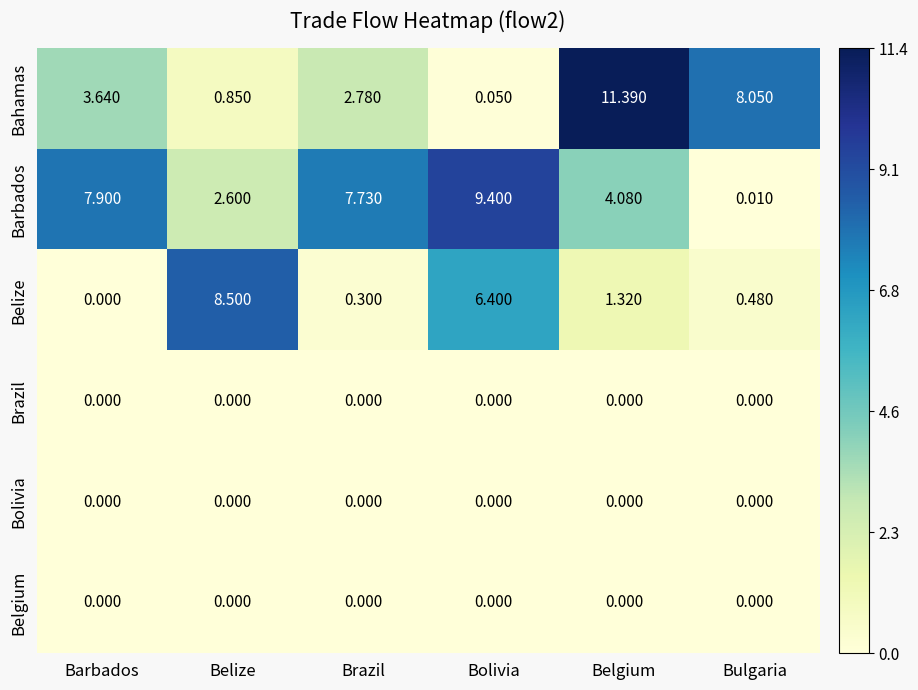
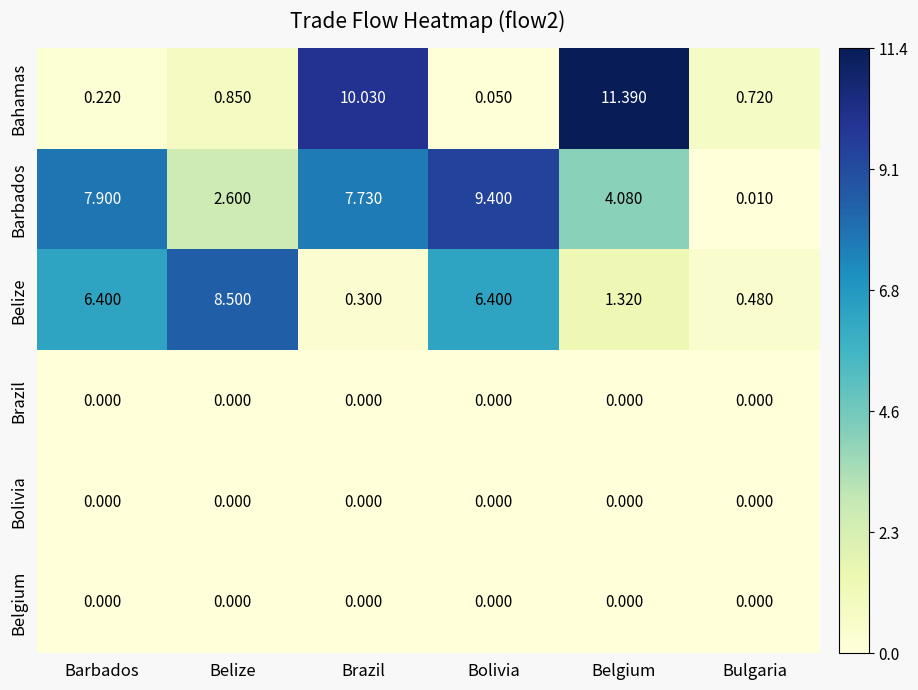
  {
    "Bahamas": {
-     "Barbados": 3.640,
+     "Barbados": 0.220,
      "Belize": 0.850,
-     "Brazil": 2.780,
+     "Brazil": 10.030,
      "Bolivia": 0.050,
      "Belgium": 11.390,
-     "Bulgaria": 8.050
+     "Bulgaria": 0.720
    },
    "Barbados": {
      "Barbados": 7.900,
      "Belize": 2.600,
      "Brazil": 7.730,
      "Bolivia": 9.400,
      "Belgium": 4.080,
      "Bulgaria": 0.010
    },
    "Belize": {
-     "Barbados": 0.000,
+     "Barbados": 6.400,
      "Belize": 8.500,
      "Brazil": 0.300,
      "Bolivia": 6.400,
      "Belgium": 1.320,
      "Bulgaria": 0.480
    },
    "Brazil": {
      "Barbados": 0.000,
      "Belize": 0.000,
      "Brazil": 0.000,
      "Bolivia": 0.000,
      "Belgium": 0.000,
      "Bulgaria": 0.000
    },
    "Bolivia": {
      "Barbados": 0.000,
      "Belize": 0.000,
      "Brazil": 0.000,
      "Bolivia": 0.000,
      "Belgium": 0.000,
      "Bulgaria": 0.000
    },
    "Belgium": {
      "Barbados": 0.000,
      "Belize": 0.000,
      "Brazil": 0.000,
      "Bolivia": 0.000,
      "Belgium": 0.000,
      "Bulgaria": 0.000
    }
  }
